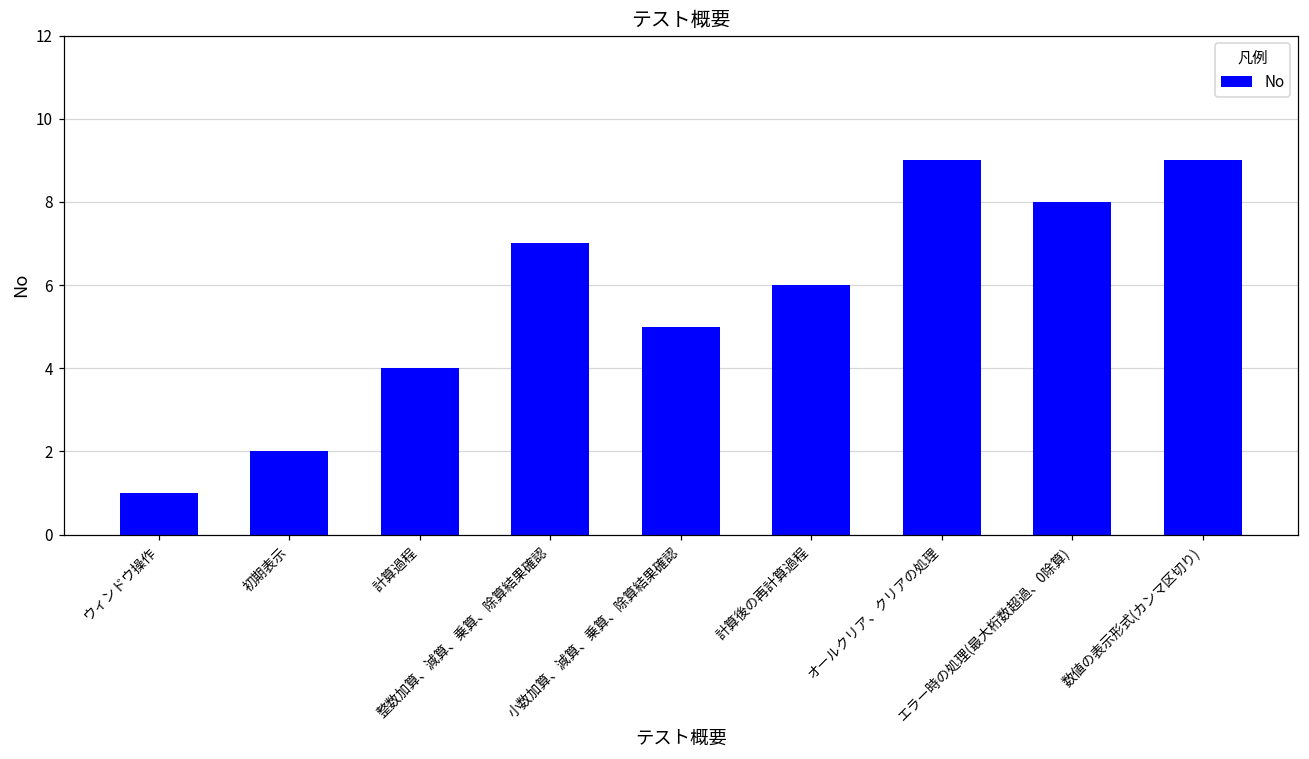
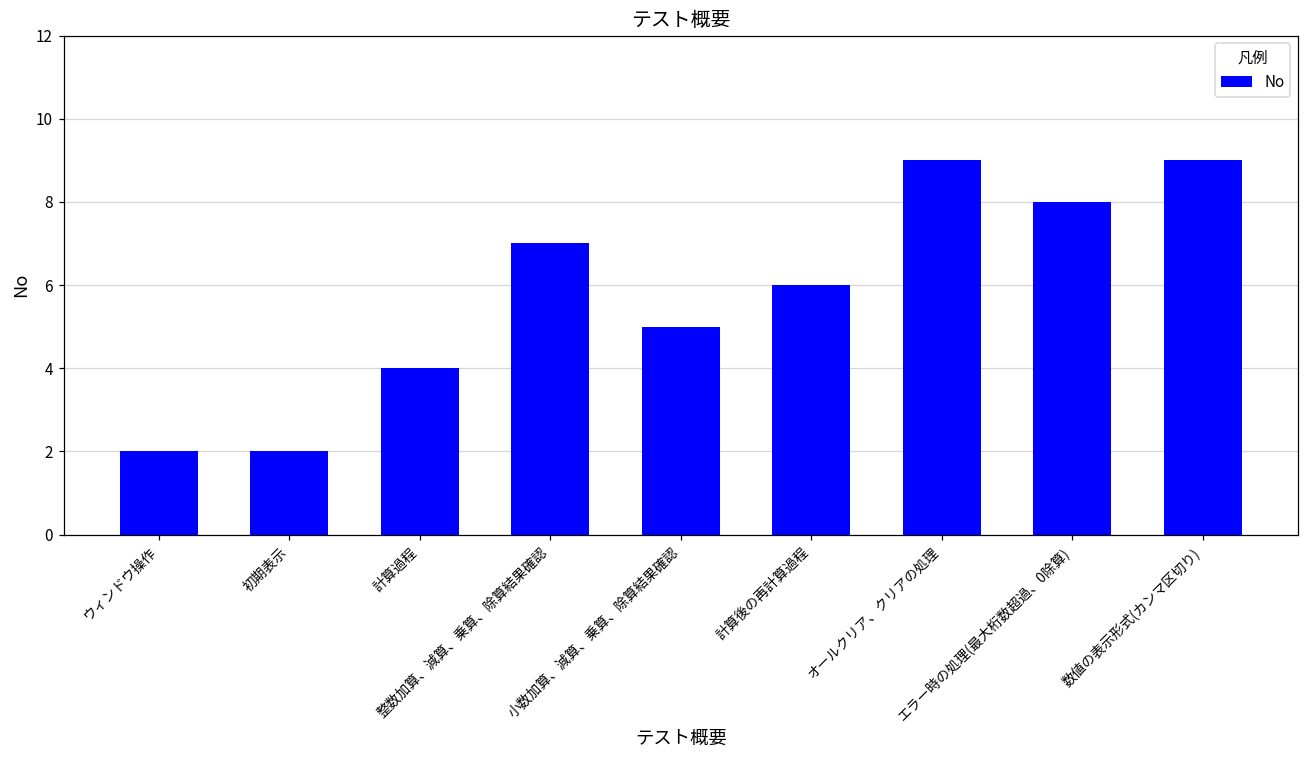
  {
-   "ウィンドウ操作": 1,
+   "ウィンドウ操作": 2,
    "初期表示": 2,
    "計算過程": 4,
    "整数加算、減算、乗算、除算結果確認": 7,
    "小数加算、減算、乗算、除算結果確認": 5,
    "計算後の再計算過程": 6,
    "オールクリア、クリアの処理": 9,
    "エラー時の処理(最大桁数超過、0除算)": 8,
    "数値の表示形式(カンマ区切り)": 9
  }
